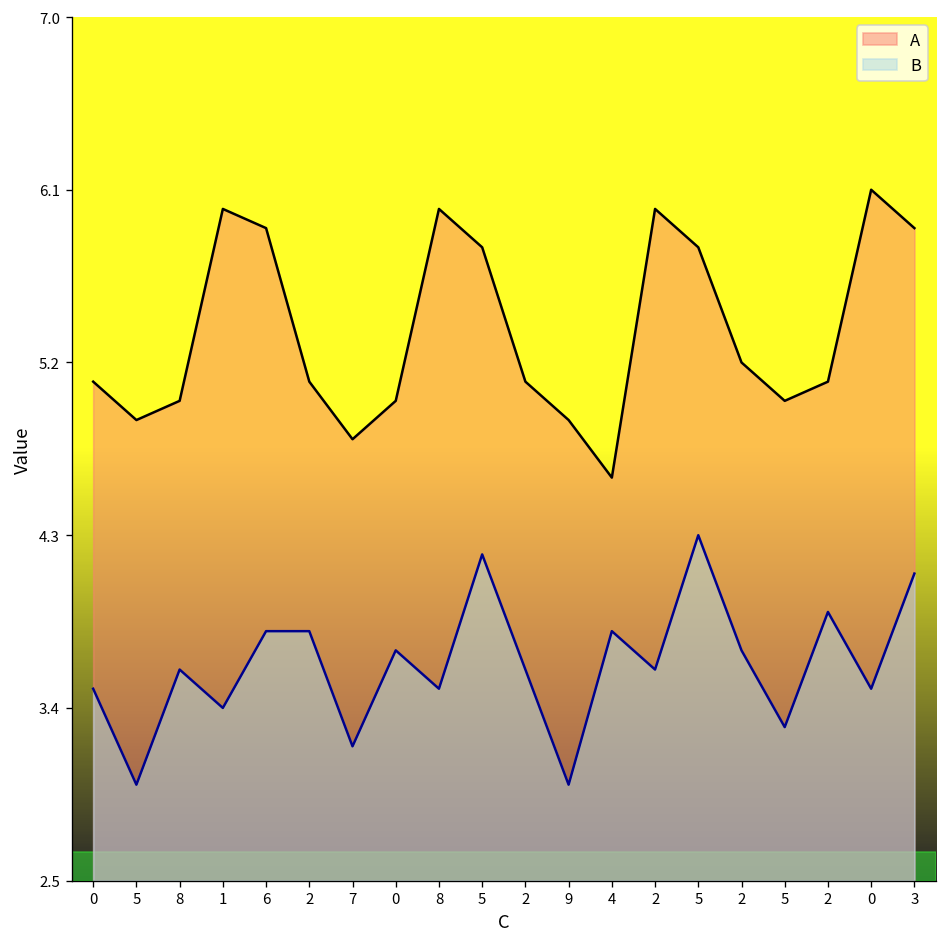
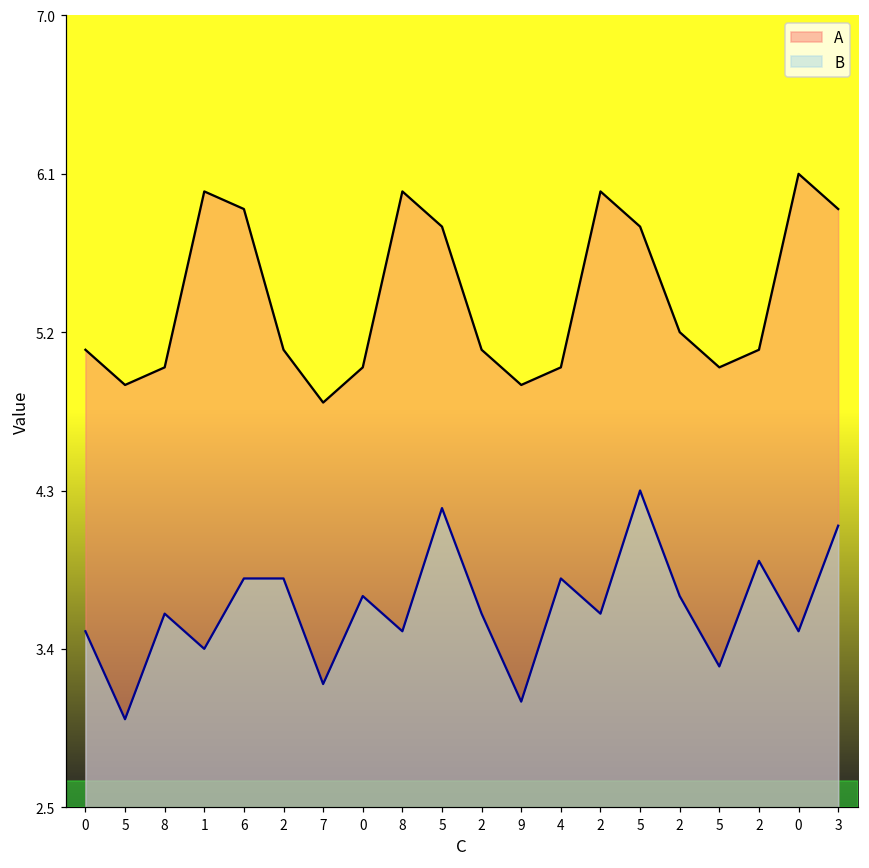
  {
    "A": {
      "1": 6.0,
      "6": 5.9,
      "7": 4.8,
      "9": 4.9,
-     "4": 4.6,
+     "4": 5.0,
      "3": 5.9
    },
    "B": {
      "1": 3.4,
      "6": 3.8,
      "7": 3.2,
-     "9": 3.0,
+     "9": 3.1,
      "4": 3.8,
      "3": 4.1
    }
  }
